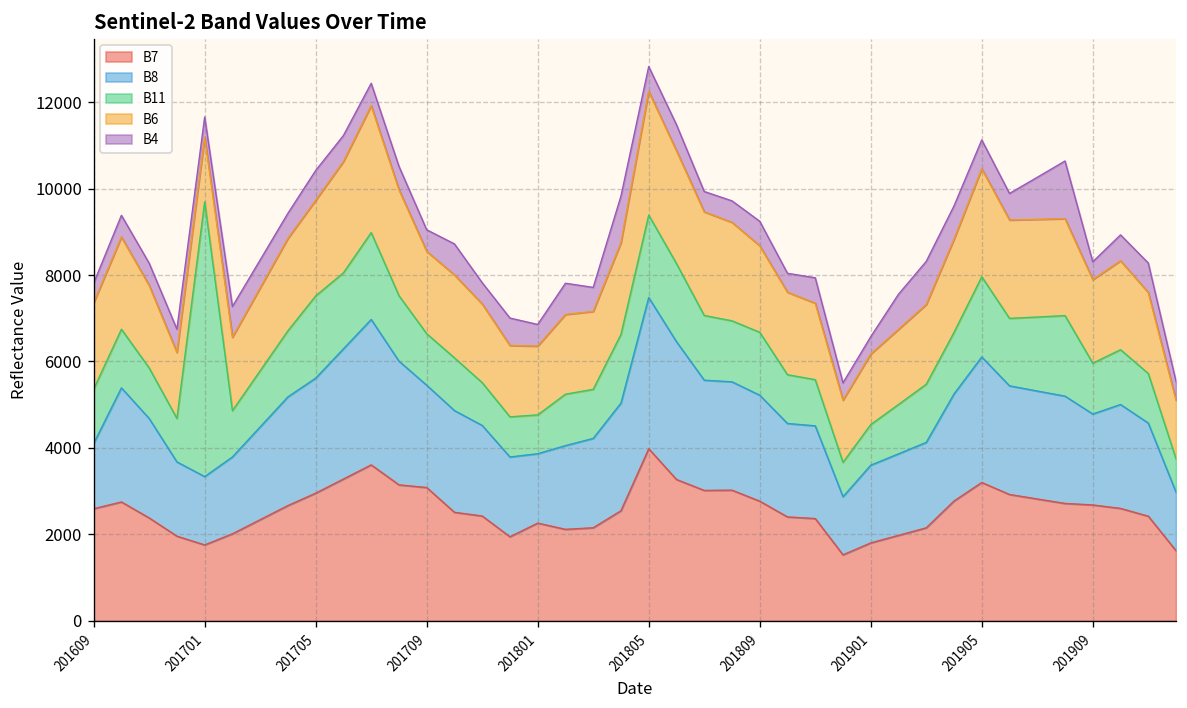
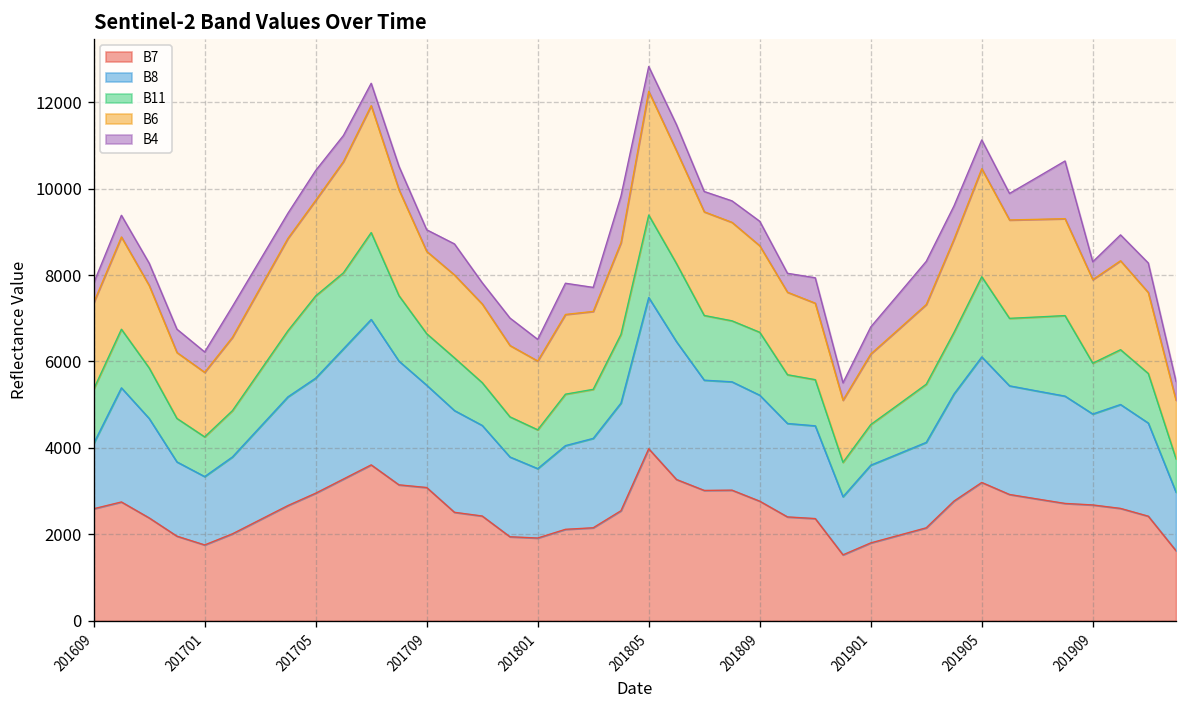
  {
    "B7": {
      "201609": 2600,
      "201701": 1800,
      "201705": 3000,
      "201709": 3100,
-     "201801": 2300,
+     "201801": 1900,
      "201805": 4000,
      "201809": 2800,
      "201901": 1800,
      "201905": 3200,
      "201909": 2700
    },
    "B8": {
      "201609": 1500,
      "201701": 1600,
      "201705": 2700,
      "201709": 2400,
      "201801": 1600,
      "201805": 3500,
      "201809": 2500,
      "201901": 1800,
      "201905": 2900,
      "201909": 2100
    },
    "B11": {
      "201609": 1300,
-     "201701": 6400,
+     "201701": 900,
      "201705": 1900,
      "201709": 1200,
      "201801": 900,
      "201805": 1900,
      "201809": 1500,
      "201901": 900,
      "201905": 1900,
      "201909": 1200
    },
    "B6": {
      "201609": 2000,
      "201701": 1500,
      "201705": 2200,
      "201709": 1900,
      "201801": 1600,
      "201805": 2900,
      "201809": 2000,
      "201901": 1600,
      "201905": 2500,
      "201909": 1900
    },
    "B4": {
      "201609": 500,
      "201701": 500,
      "201705": 700,
      "201709": 500,
      "201801": 500,
      "201805": 600,
      "201809": 600,
-     "201901": 400,
+     "201901": 600,
      "201905": 700,
      "201909": 400
    }
  }
